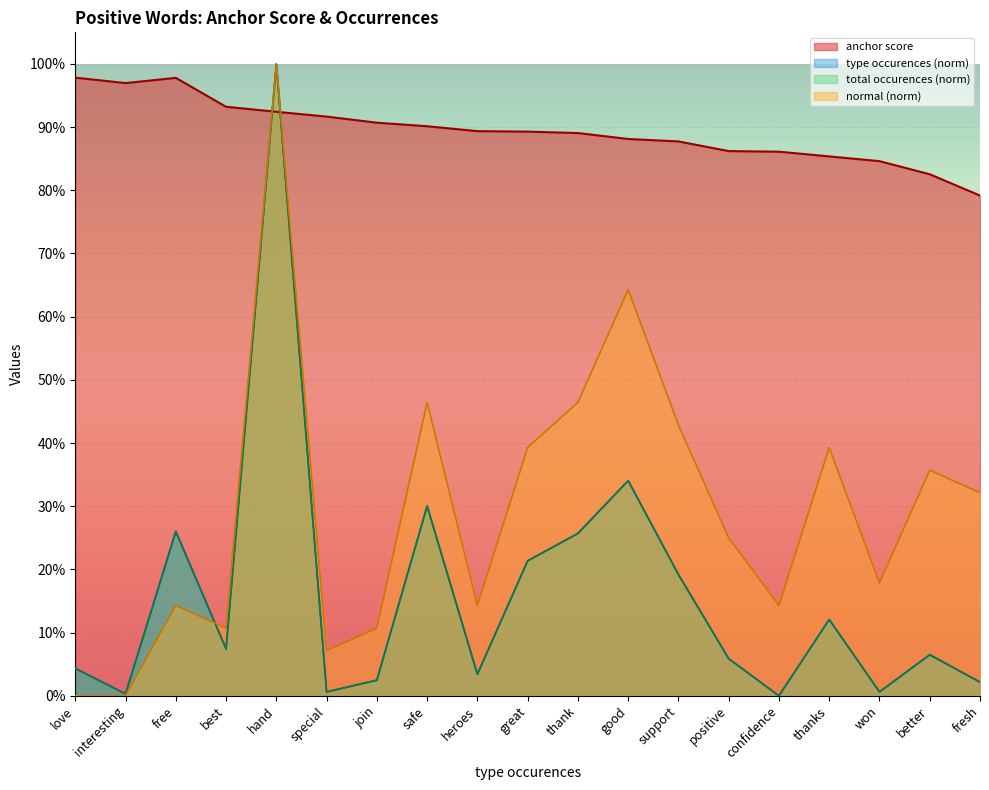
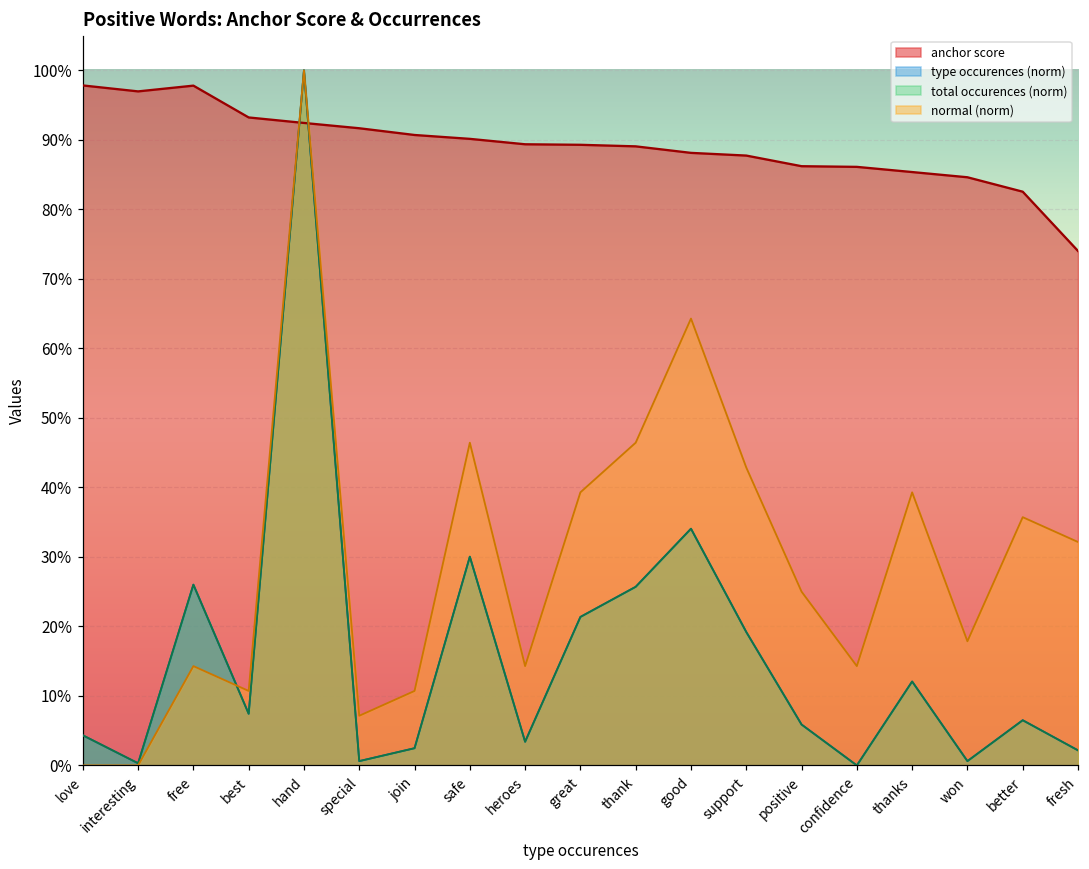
  {
    "anchor score": {
      "love": "98%",
      "interesting": "97%",
      "free": "98%",
      "best": "93%",
      "hand": "92%",
      "special": "92%",
      "join": "91%",
      "safe": "90%",
      "heroes": "89%",
      "great": "89%",
      "thank": "89%",
      "good": "88%",
      "support": "88%",
      "positive": "86%",
      "confidence": "86%",
      "thanks": "85%",
      "won": "85%",
      "better": "83%",
-     "fresh": "79%"
+     "fresh": "74%"
    },
    "total occurences (norm)": {
      "love": "4%",
      "free": "26%",
      "best": "7%",
      "special": "1%",
      "join": "2%",
      "safe": "30%",
      "heroes": "3%",
      "great": "21%",
      "thank": "26%",
      "good": "34%",
      "support": "19%",
      "positive": "6%",
      "confidence": "0%",
      "thanks": "12%",
      "won": "1%",
      "better": "7%",
      "fresh": "2%"
    },
    "normal (norm)": {
      "love": "0%",
      "free": "14%",
      "best": "11%",
      "special": "7%",
      "join": "11%",
      "safe": "46%",
      "heroes": "14%",
      "great": "39%",
      "thank": "46%",
      "good": "64%",
      "support": "43%",
      "positive": "25%",
      "confidence": "14%",
      "thanks": "39%",
      "won": "18%",
      "better": "36%",
      "fresh": "32%"
    }
  }
